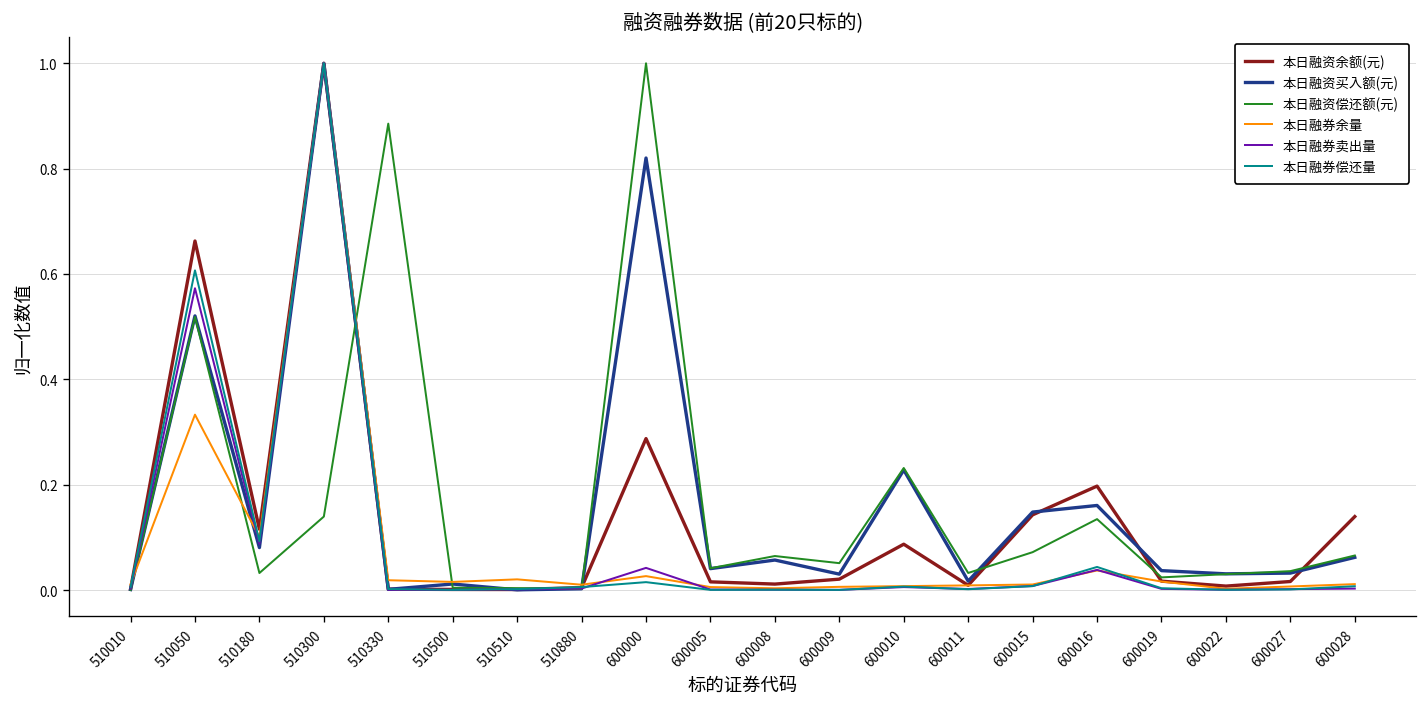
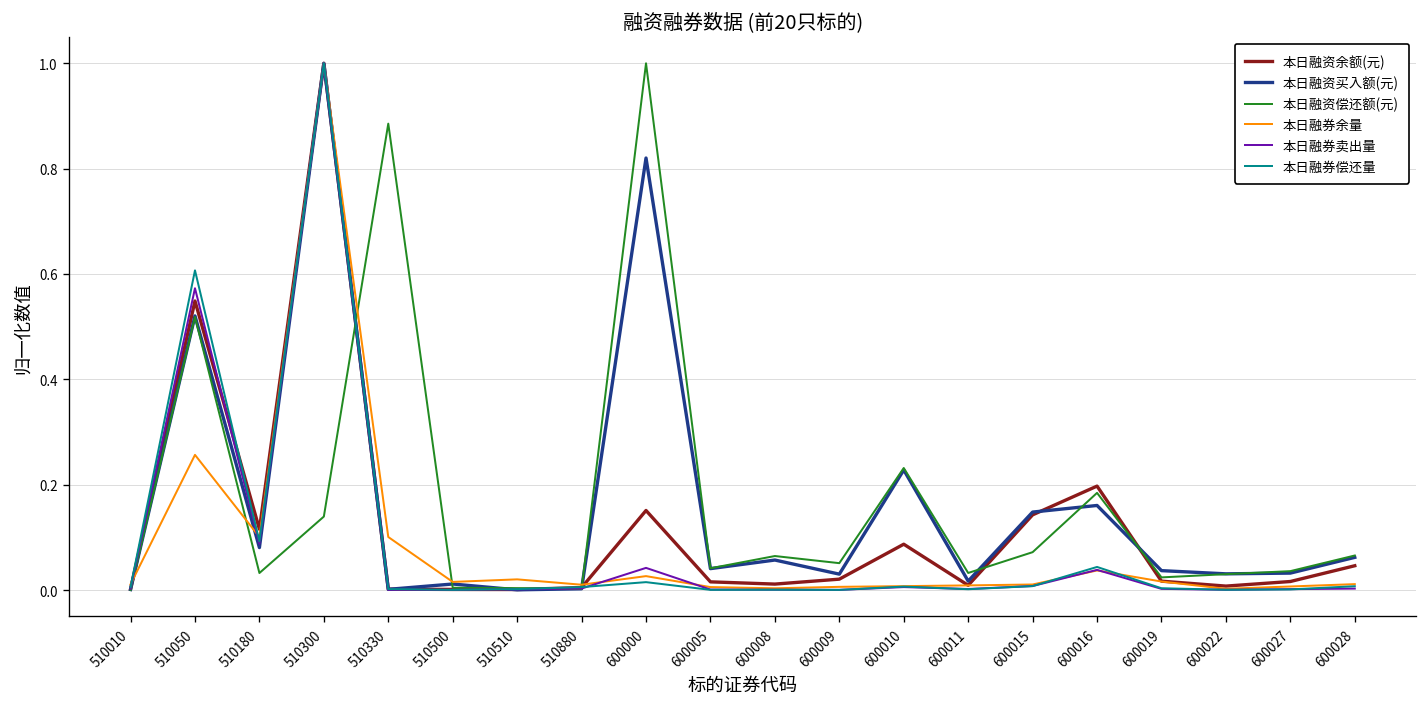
  {
    "本日融资余额(元)": {
-     "510050": 0.66,
+     "510050": 0.55,
      "510180": 0.12,
-     "600000": 0.29,
+     "600000": 0.15,
      "600005": 0.02,
      "600008": 0.01,
      "600009": 0.02,
      "600010": 0.09,
      "600016": 0.20,
      "600027": 0.02,
-     "600028": 0.14
+     "600028": 0.05
    },
    "本日融资买入额(元)": {
      "510180": 0.08,
      "600000": 0.82,
      "600008": 0.06,
      "600009": 0.03,
      "600011": 0.02,
      "600016": 0.16,
      "600019": 0.04
    },
    "本日融资偿还额(元)": {
      "510180": 0.03,
      "510300": 0.14,
      "510330": 0.89,
      "600000": 1.00,
      "600008": 0.06,
      "600009": 0.05,
      "600011": 0.03,
      "600015": 0.07,
-     "600016": 0.13,
+     "600016": 0.18,
      "600019": 0.02
    },
    "本日融券余量": {
-     "510050": 0.33,
+     "510050": 0.26,
      "510180": 0.10,
-     "510330": 0.02,
+     "510330": 0.10,
      "510510": 0.02,
      "600000": 0.03
    },
    "本日融券卖出量": {
      "510050": 0.57,
      "600000": 0.04
    },
    "本日融券偿还量": {
      "510050": 0.61,
      "600000": 0.01
    }
  }
